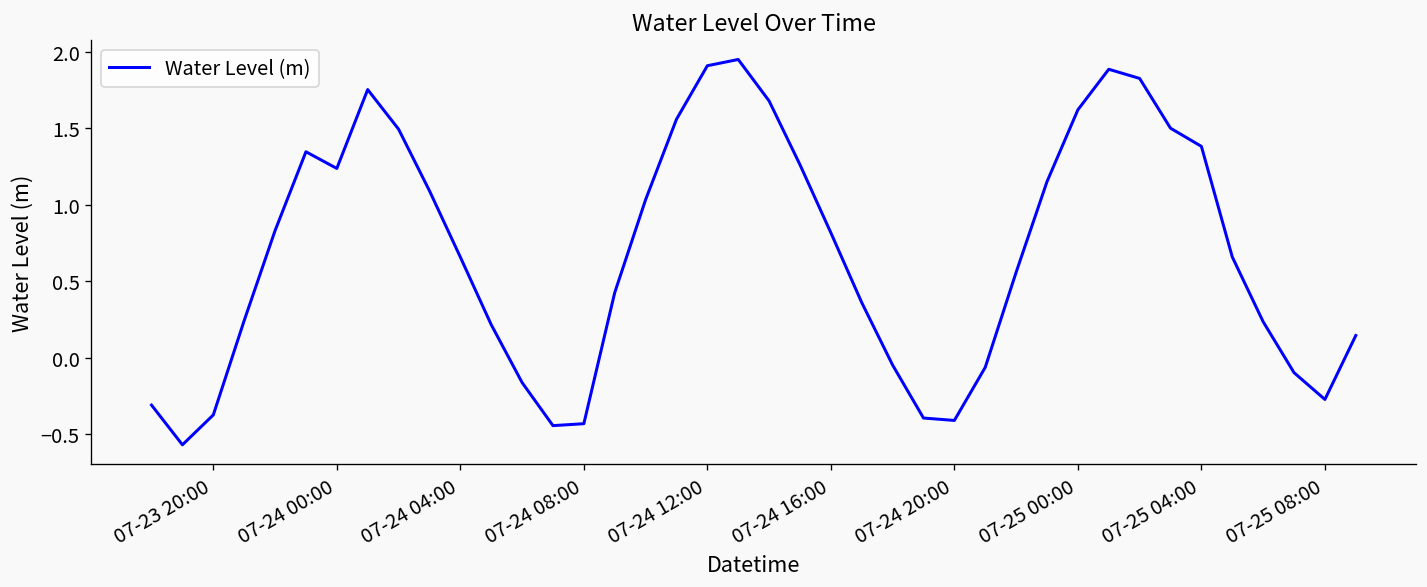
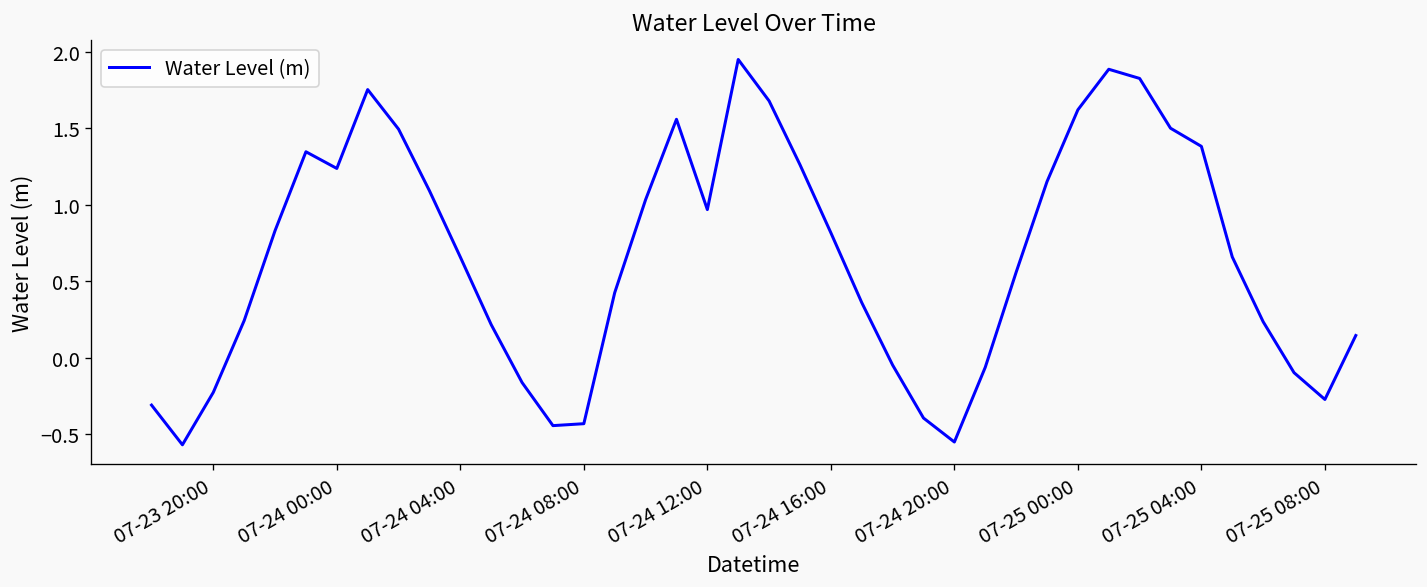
  {
-   "07-23 20:00": -0.37,
+   "07-23 20:00": -0.23,
    "07-24 00:00": 1.24,
    "07-24 04:00": 0.66,
    "07-24 08:00": -0.43,
-   "07-24 12:00": 1.91,
+   "07-24 12:00": 0.97,
    "07-24 16:00": 0.82,
-   "07-24 20:00": -0.41,
+   "07-24 20:00": -0.55,
    "07-25 00:00": 1.62,
    "07-25 04:00": 1.38,
    "07-25 08:00": -0.27
  }
